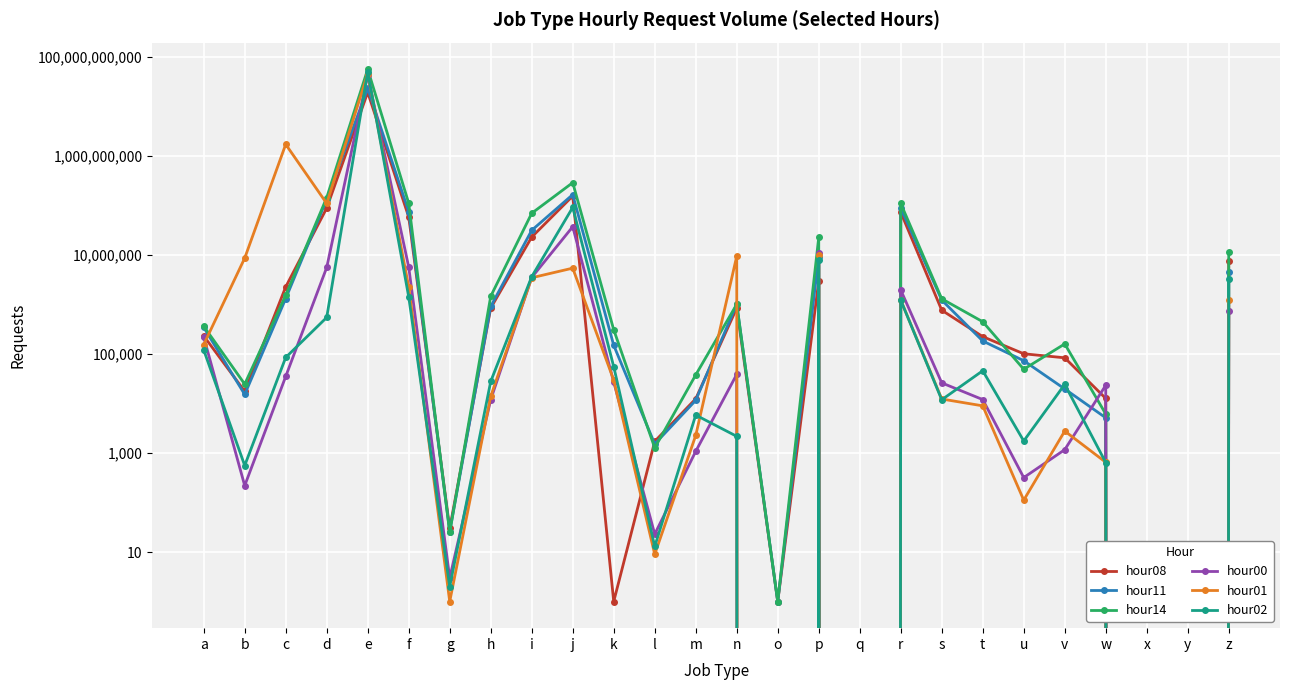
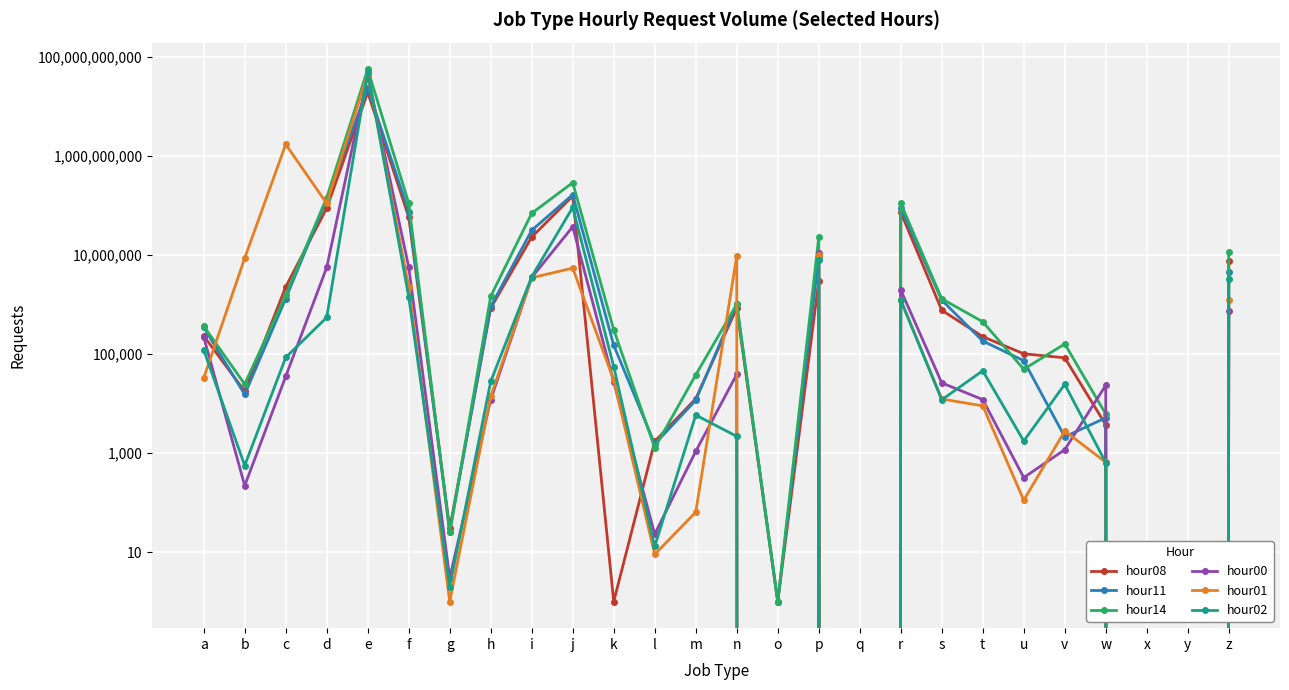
  {
    "hour08": {
      "b": "18,000",
      "c": "2,000,000",
      "d": "90,000,000",
      "e": "20,000,000,000",
      "f": "60,000,000",
      "g": "30",
      "i": "20,000,000",
      "k": "1",
      "l": "1,700",
      "n": "900,000",
      "p": "3,000,000",
      "r": "70,000,000",
      "s": "800,000",
      "t": "200,000",
      "u": "100,000",
      "v": "80,000",
-     "w": "13,000",
+     "w": "4,000",
      "z": "8,000,000"
    },
    "hour11": {
      "b": "15,000",
      "c": "1,300,000",
      "e": "20,000,000,000",
      "f": "80,000,000",
      "i": "30,000,000",
      "k": "150,000",
      "l": "1,500",
      "r": "90,000,000",
      "t": "180,000",
      "u": "70,000",
-     "v": "20,000",
+     "v": "2,100",
      "w": "5,000",
      "z": "5,000,000"
    },
    "hour00": {
      "b": "200",
      "c": "40,000",
      "d": "6,000,000",
      "f": "6,000,000",
      "g": "3",
      "h": "12,000",
      "j": "40,000,000",
      "l": "20",
      "m": "1,100",
      "n": "40,000",
      "r": "2,000,000",
      "s": "30,000",
      "t": "12,000",
      "u": "300",
      "v": "1,200",
      "w": "20,000",
      "z": "700,000"
    },
    "hour01": {
-     "a": "160,000",
+     "a": "30,000",
      "b": "9,000,000",
      "c": "1,700,000,000",
      "d": "110,000,000",
      "f": "2,000,000",
      "g": "1",
      "h": "14,000",
      "j": "5,000,000",
      "l": "9",
-     "m": "2,000",
+     "m": "60",
      "n": "10,000,000",
      "t": "9,000",
      "u": "110",
      "v": "3,000",
      "z": "1,300,000"
    }
  }
